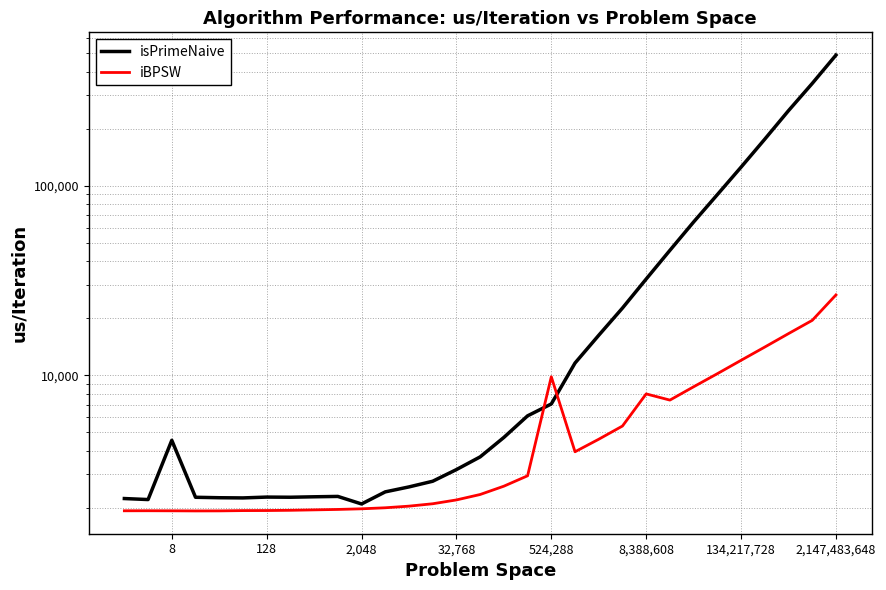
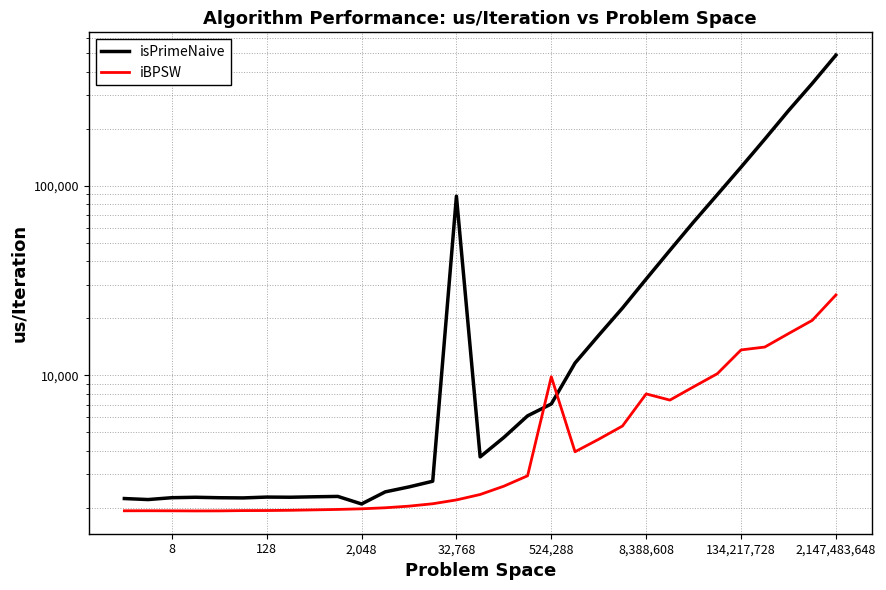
  {
    "isPrimeNaive": {
-     "8": "4,500",
+     "8": "2,300",
      "128": "2,300",
      "2,048": "2,100",
-     "32,768": "3,200",
+     "32,768": "90,000",
      "524,288": "7,100",
      "8,388,608": "32,000",
      "134,217,728": "130,000",
      "2,147,483,648": "490,000"
    },
    "iBPSW": {
      "8": "1,900",
      "128": "1,900",
      "2,048": "2,000",
      "32,768": "2,200",
      "524,288": "10,000",
      "8,388,608": "8,000",
-     "134,217,728": "12,000",
+     "134,217,728": "14,000",
      "2,147,483,648": "27,000"
    }
  }
